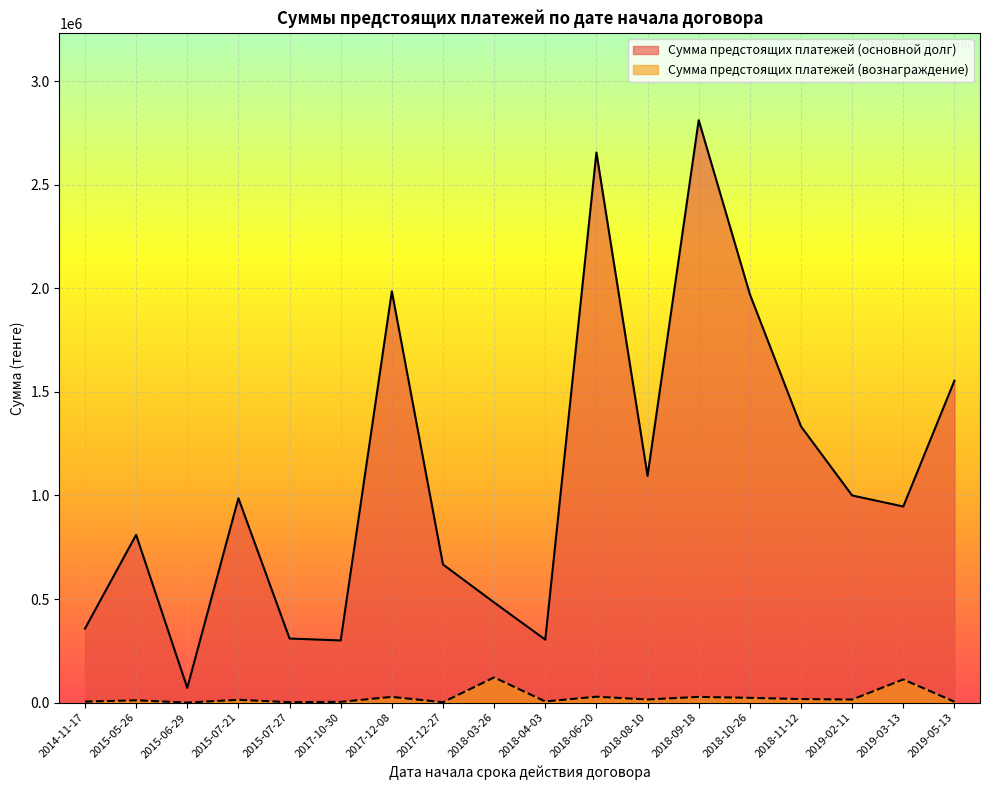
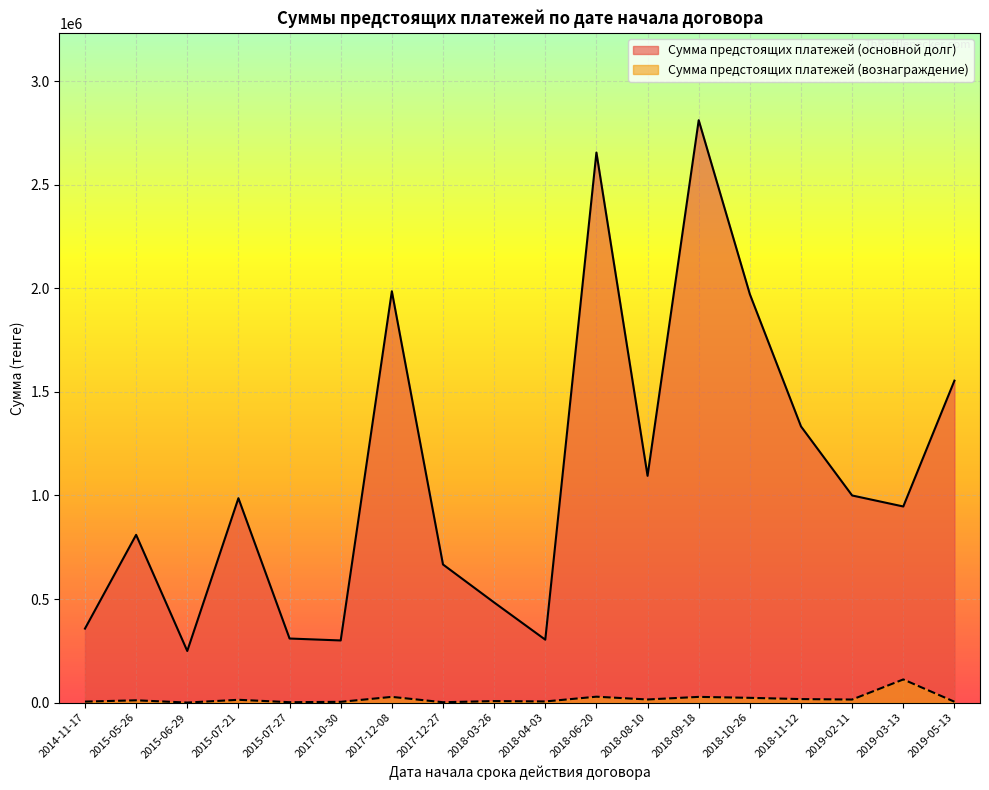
  {
    "Сумма предстоящих платежей (основной долг)": {
      "2014-11-17": 360000,
      "2015-05-26": 810000,
-     "2015-06-29": 70000,
+     "2015-06-29": 250000,
      "2015-07-21": 990000,
      "2015-07-27": 310000,
      "2017-10-30": 300000,
      "2017-12-08": 1990000,
      "2017-12-27": 670000,
      "2018-03-26": 480000,
      "2018-04-03": 300000,
      "2018-06-20": 2660000,
      "2018-08-10": 1090000,
      "2018-09-18": 2810000,
      "2018-10-26": 1970000,
      "2018-11-12": 1330000,
      "2019-02-11": 1000000,
      "2019-03-13": 950000,
      "2019-05-13": 1550000
    },
    "Сумма предстоящих платежей (вознаграждение)": {
      "2014-11-17": 10000,
      "2015-05-26": 10000,
      "2015-06-29": 0,
      "2015-07-21": 10000,
      "2015-07-27": 0,
      "2017-10-30": 0,
      "2017-12-08": 30000,
      "2017-12-27": 0,
-     "2018-03-26": 120000,
+     "2018-03-26": 10000,
      "2018-04-03": 10000,
      "2018-06-20": 30000,
      "2018-08-10": 20000,
      "2018-09-18": 30000,
      "2018-10-26": 20000,
      "2018-11-12": 20000,
      "2019-02-11": 20000,
      "2019-03-13": 110000,
      "2019-05-13": 0
    }
  }
